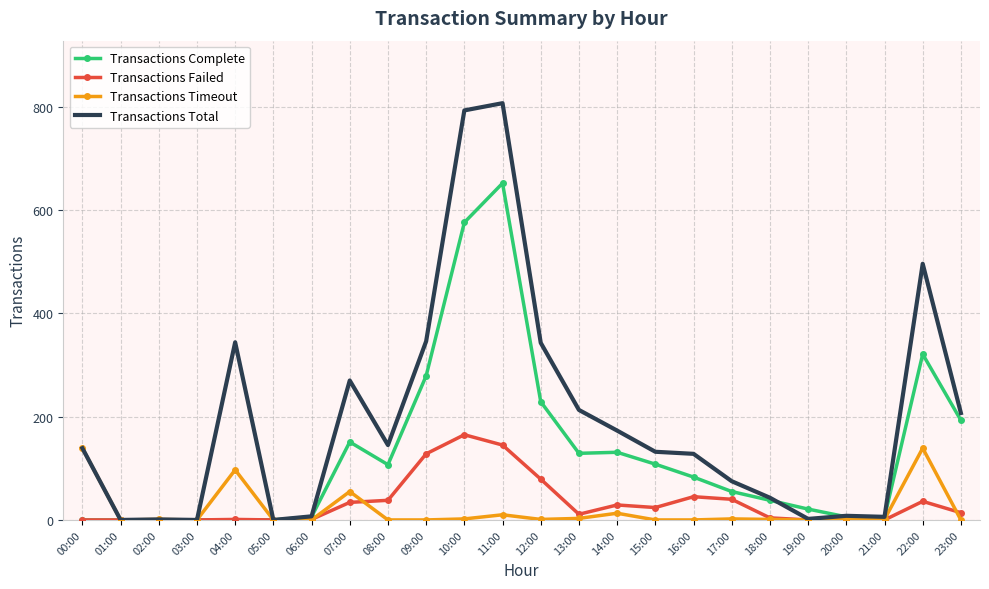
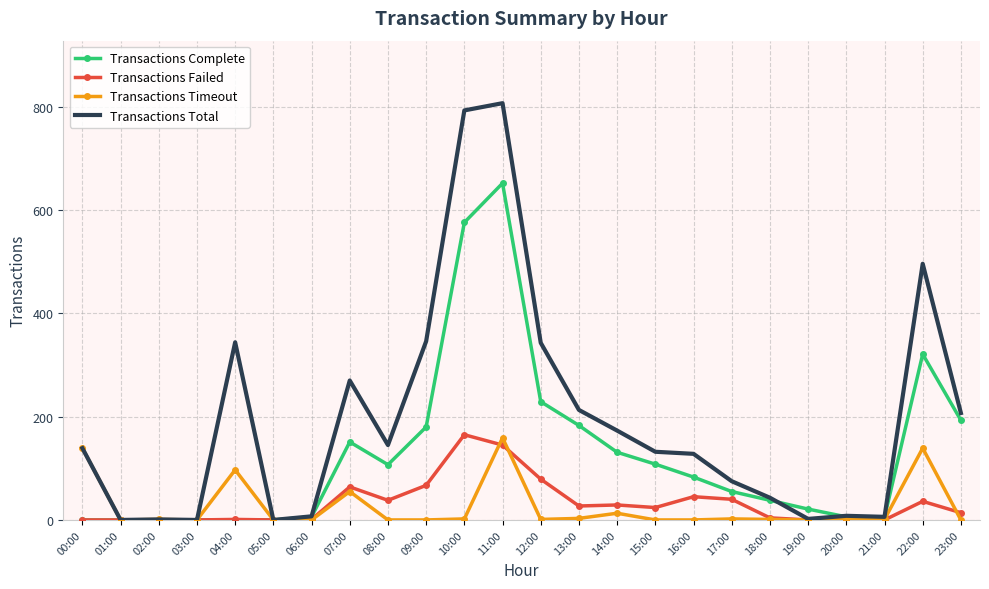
  {
    "Transactions Complete": {
      "07:00": 150,
      "08:00": 110,
-     "09:00": 280,
+     "09:00": 180,
      "10:00": 580,
      "11:00": 650,
      "12:00": 230,
-     "13:00": 130,
+     "13:00": 180,
      "14:00": 130,
      "15:00": 110,
      "16:00": 80,
      "17:00": 60,
      "18:00": 40,
      "19:00": 20,
      "22:00": 320,
      "23:00": 190
    },
    "Transactions Failed": {
-     "07:00": 30,
+     "07:00": 60,
      "08:00": 40,
-     "09:00": 130,
+     "09:00": 70,
      "10:00": 170,
      "11:00": 150,
      "12:00": 80,
-     "13:00": 10,
+     "13:00": 30,
      "14:00": 30,
      "15:00": 20,
      "16:00": 50,
      "17:00": 40,
      "22:00": 40,
      "23:00": 10
    },
    "Transactions Timeout": {
      "04:00": 100,
      "07:00": 60,
      "08:00": 0,
      "09:00": 0,
      "10:00": 0,
-     "11:00": 10,
+     "11:00": 160,
      "12:00": 0,
      "13:00": 0,
      "14:00": 10,
      "15:00": 0,
      "16:00": 0,
      "17:00": 0,
      "22:00": 140,
      "23:00": 0
    },
    "Transactions Total": {
      "04:00": 340,
      "07:00": 270,
      "08:00": 150,
      "09:00": 350,
      "10:00": 790,
      "11:00": 810,
      "12:00": 340,
      "13:00": 210,
      "14:00": 170,
      "15:00": 130,
      "16:00": 130,
      "17:00": 80,
      "18:00": 40,
      "22:00": 500,
      "23:00": 210
    }
  }
